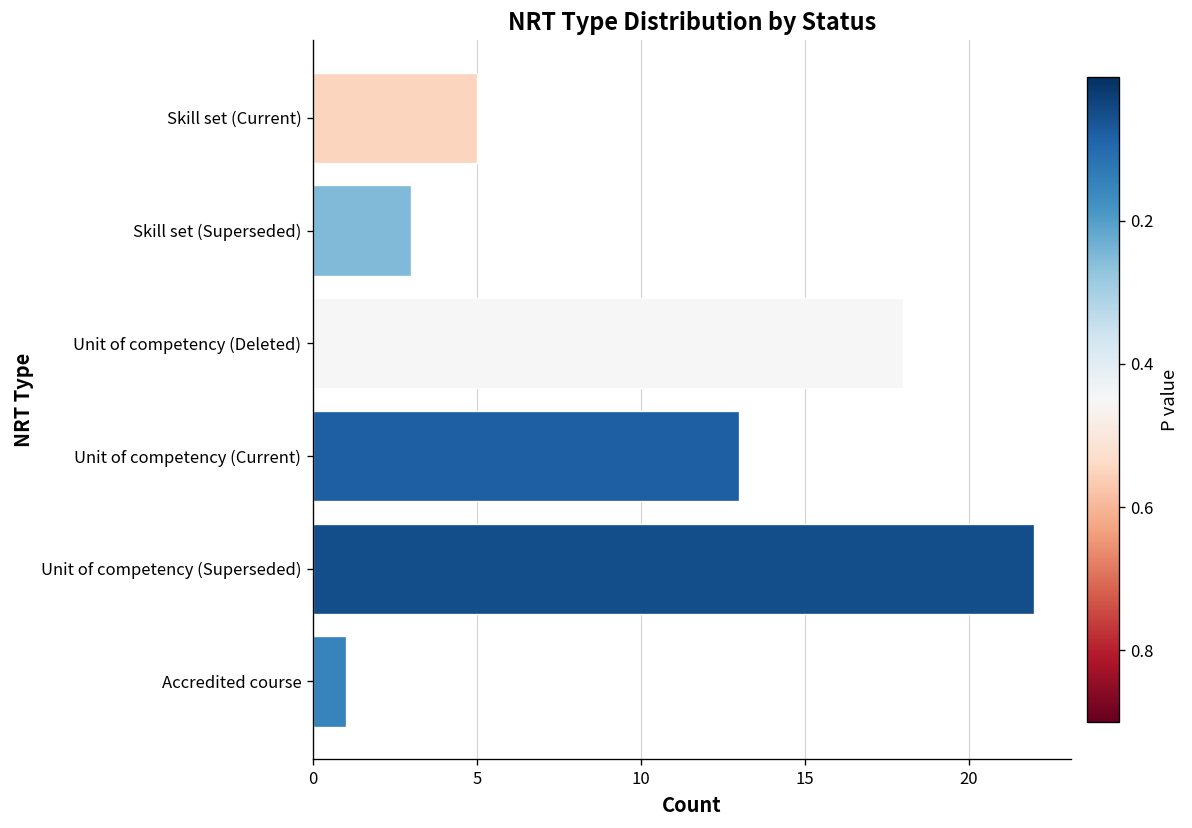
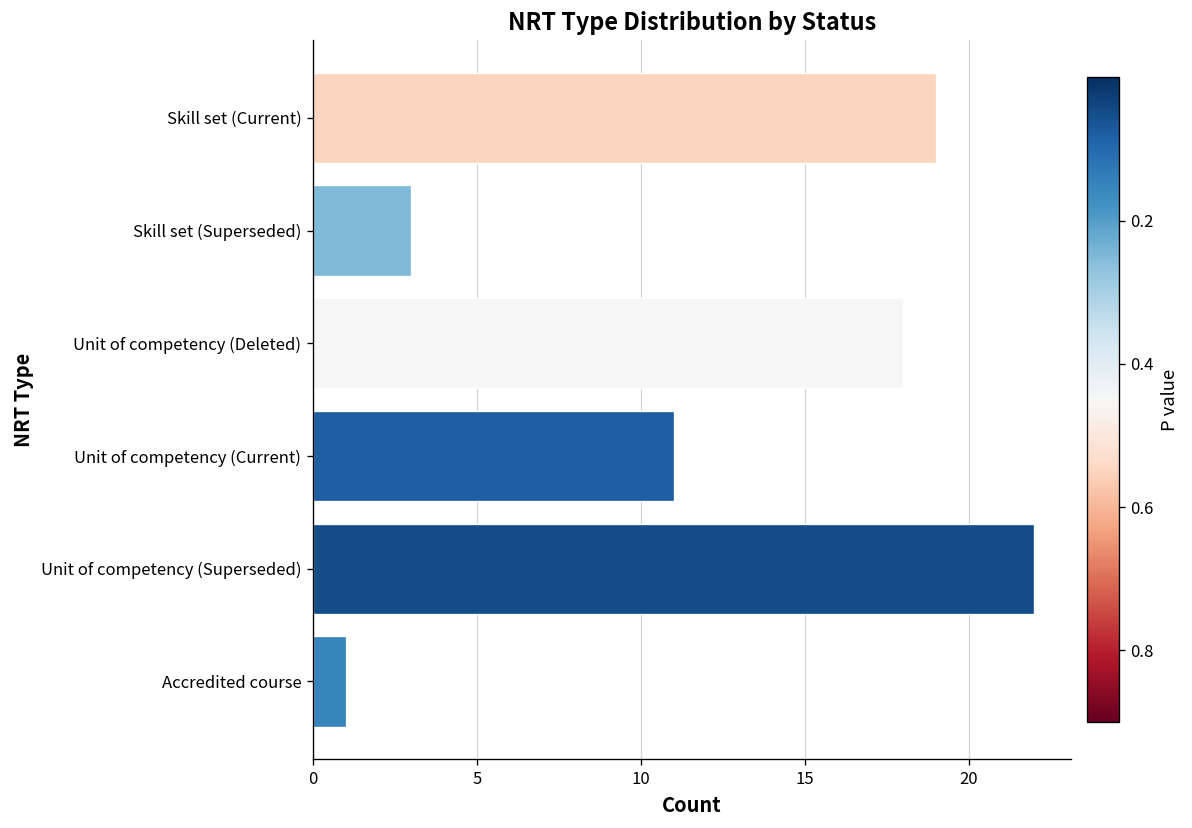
  {
-   "Skill set (Current)": 5,
+   "Skill set (Current)": 19,
    "Skill set (Superseded)": 3,
    "Unit of competency (Deleted)": 18,
-   "Unit of competency (Current)": 13,
+   "Unit of competency (Current)": 11,
    "Unit of competency (Superseded)": 22,
    "Accredited course": 1
  }
